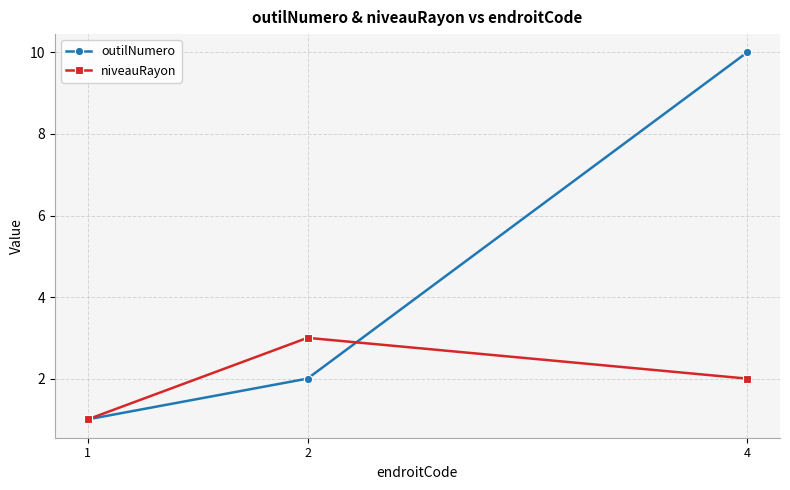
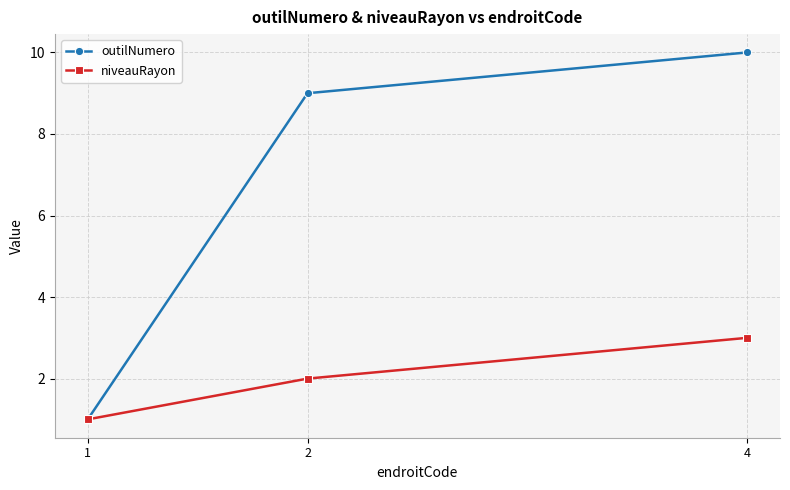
  {
    "outilNumero": {
-     "2": 2,
+     "2": 9,
      "4": 10
    },
    "niveauRayon": {
-     "2": 3,
-     "4": 2
+     "2": 2,
+     "4": 3
    }
  }
